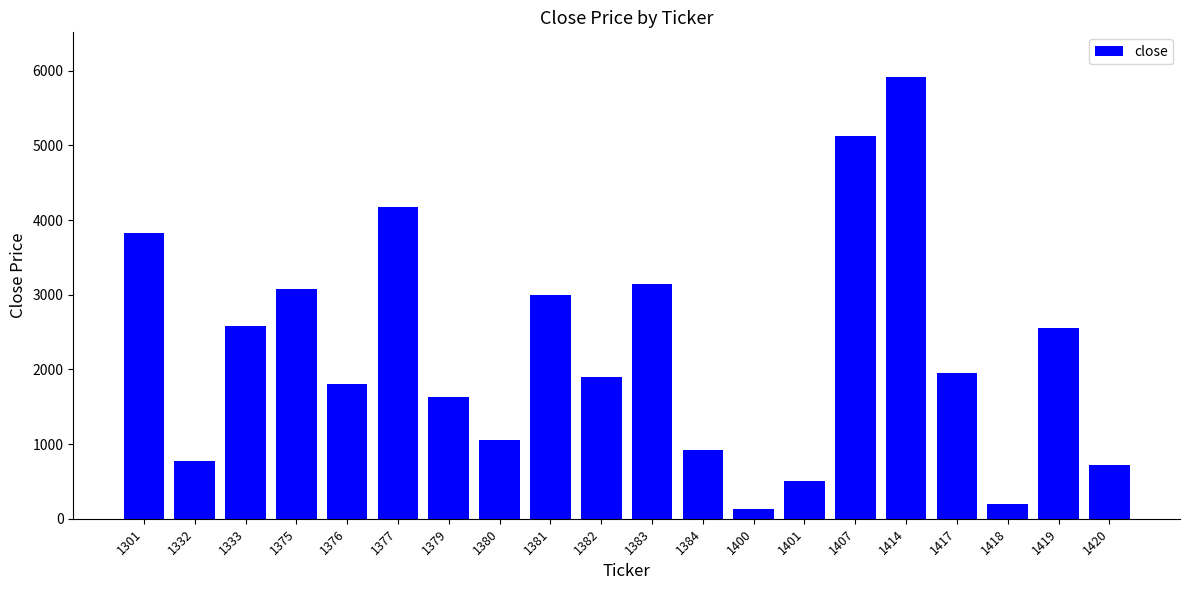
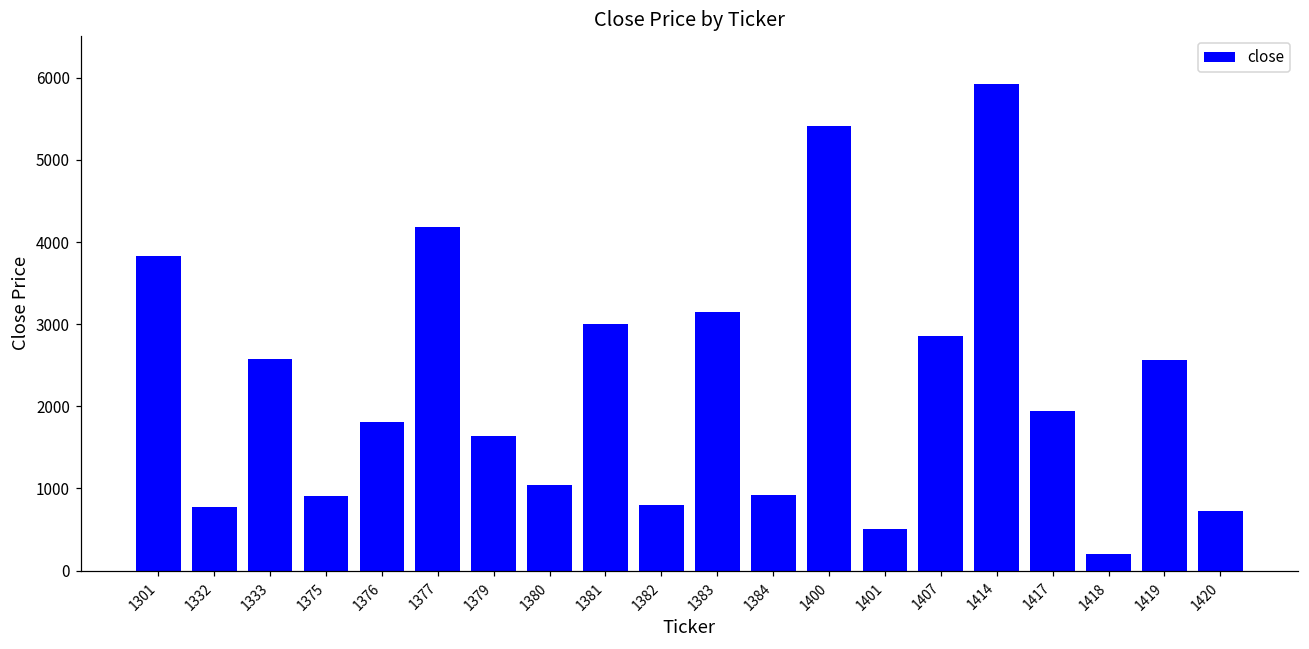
  {
    "1301": 3800,
    "1332": 800,
    "1333": 2600,
-   "1375": 3100,
+   "1375": 900,
    "1376": 1800,
    "1377": 4200,
    "1379": 1600,
    "1380": 1000,
    "1381": 3000,
-   "1382": 1900,
+   "1382": 800,
    "1383": 3100,
    "1384": 900,
-   "1400": 100,
+   "1400": 5400,
    "1401": 500,
-   "1407": 5100,
+   "1407": 2900,
    "1414": 5900,
    "1417": 1900,
    "1418": 200,
    "1419": 2600,
    "1420": 700
  }
